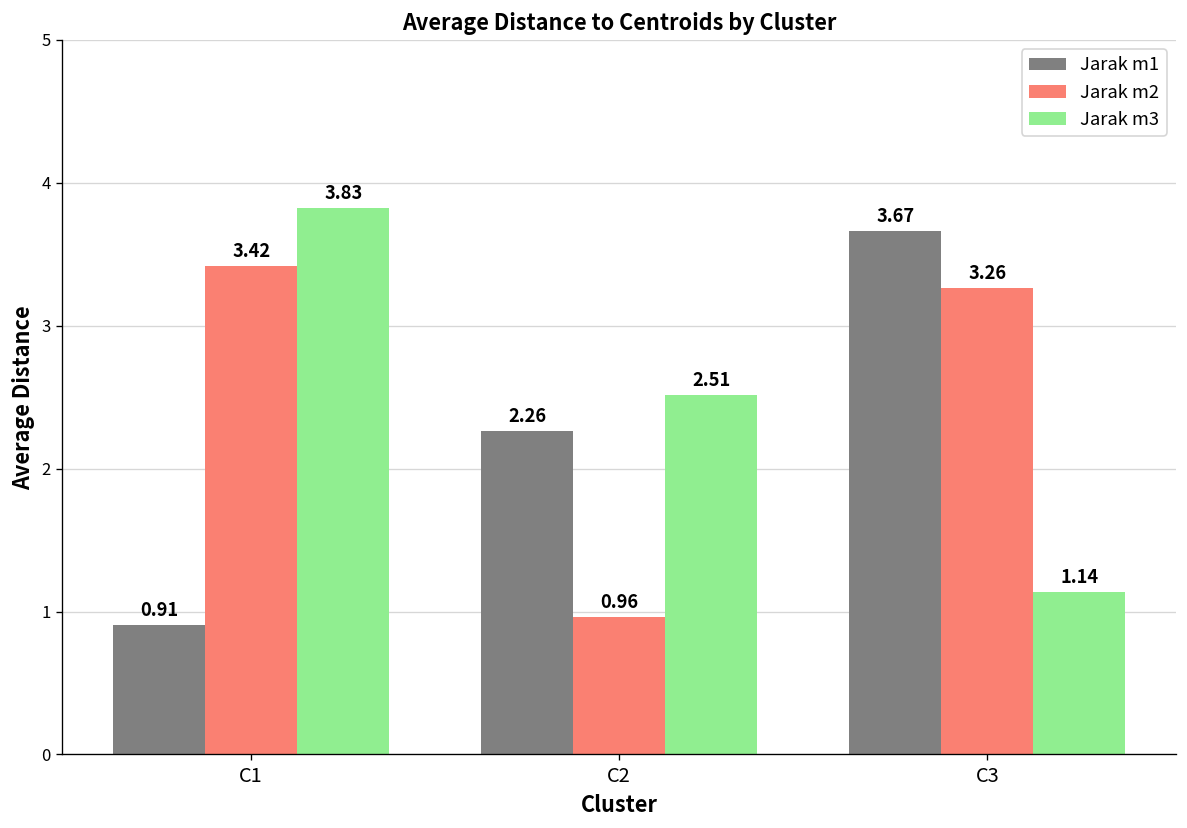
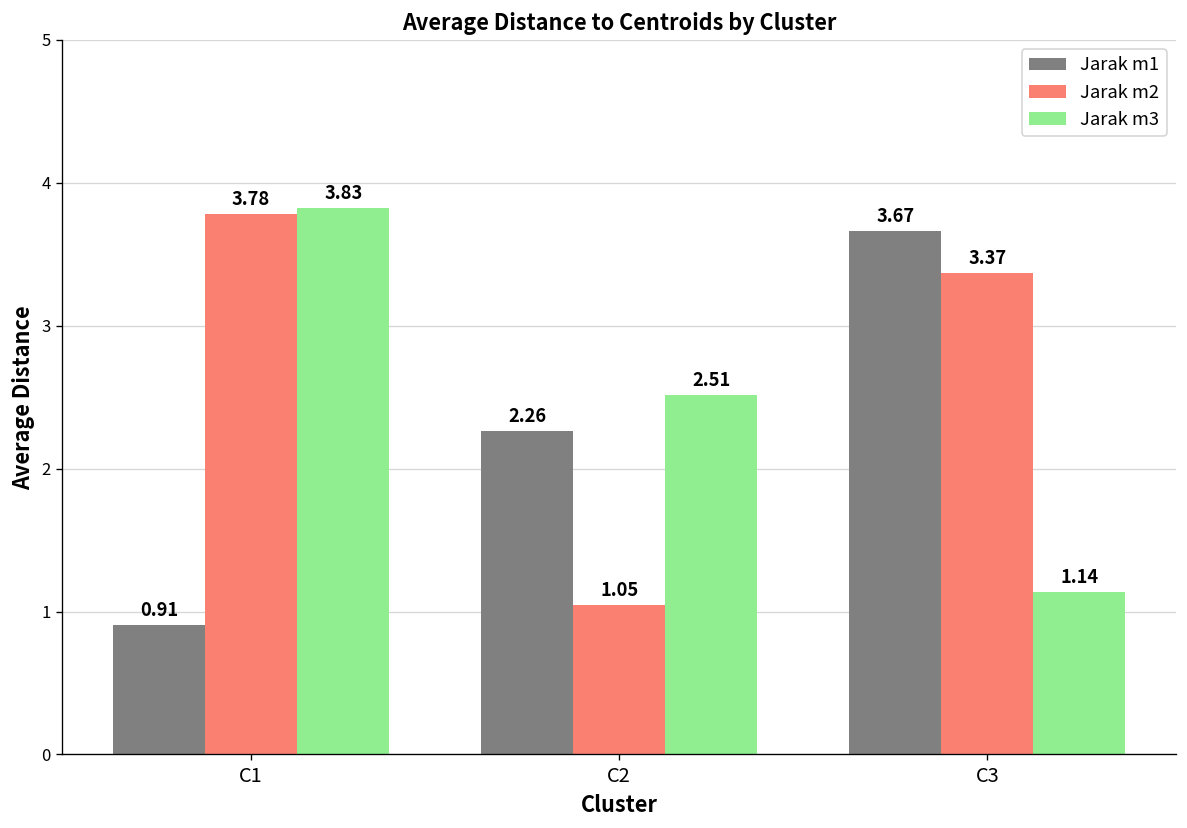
  {
    "Jarak m1": {
      "C1": 0.91,
      "C2": 2.26,
      "C3": 3.67
    },
    "Jarak m2": {
-     "C1": 3.42,
-     "C2": 0.96,
-     "C3": 3.26
+     "C1": 3.78,
+     "C2": 1.05,
+     "C3": 3.37
    },
    "Jarak m3": {
      "C1": 3.83,
      "C2": 2.51,
      "C3": 1.14
    }
  }
